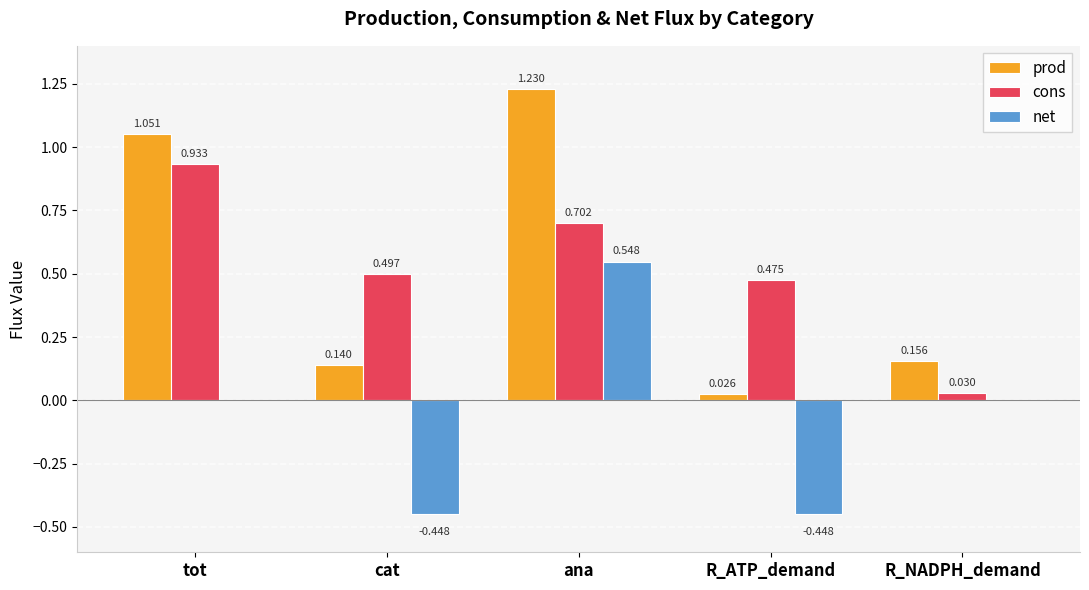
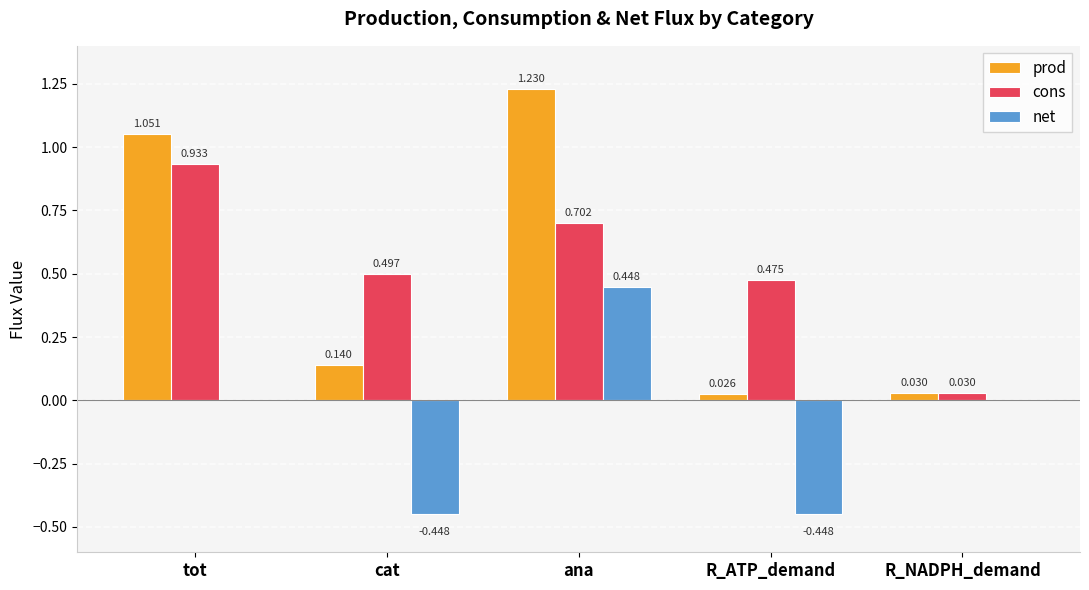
  {
    "prod": {
      "tot": 1.051,
      "cat": 0.140,
      "ana": 1.230,
      "R_ATP_demand": 0.026,
-     "R_NADPH_demand": 0.156
+     "R_NADPH_demand": 0.030
    },
    "cons": {
      "tot": 0.933,
      "cat": 0.497,
      "ana": 0.702,
      "R_ATP_demand": 0.475,
      "R_NADPH_demand": 0.030
    },
    "net": {
      "cat": -0.448,
-     "ana": 0.548,
+     "ana": 0.448,
      "R_ATP_demand": -0.448
    }
  }
